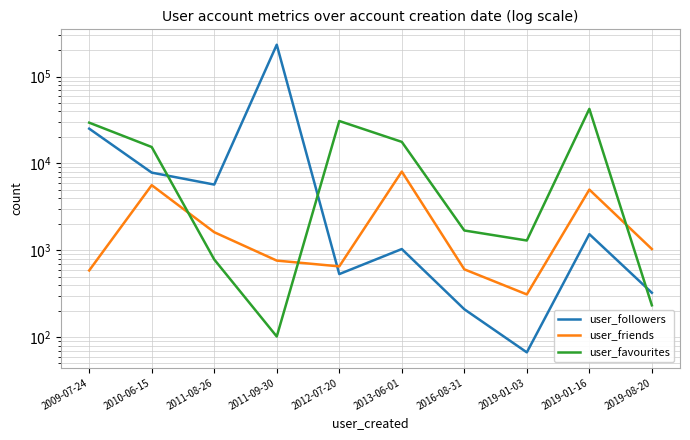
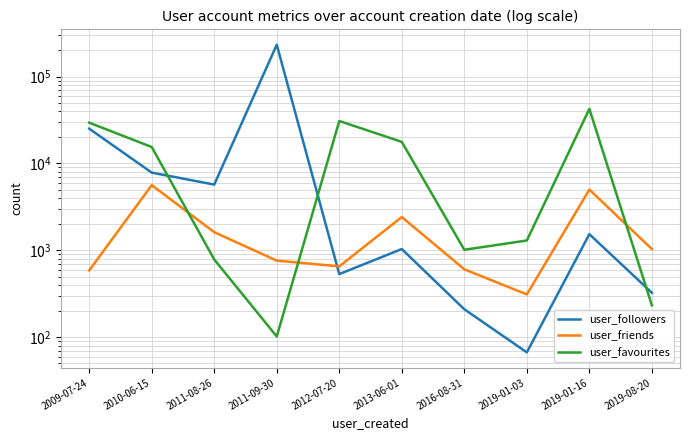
  {
    "user_followers": {
      "2009-07-24": 25000,
      "2010-06-15": 8000,
      "2011-08-26": 6000,
      "2011-09-30": 230000,
      "2012-07-20": 500,
      "2013-06-01": 1000,
      "2016-08-31": 210,
      "2019-01-03": 70,
      "2019-01-16": 1500,
      "2019-08-20": 330
    },
    "user_friends": {
      "2009-07-24": 600,
      "2010-06-15": 6000,
      "2011-08-26": 1600,
      "2011-09-30": 800,
      "2012-07-20": 700,
-     "2013-06-01": 8000,
+     "2013-06-01": 2400,
      "2016-08-31": 600,
      "2019-01-03": 310,
      "2019-01-16": 5000,
      "2019-08-20": 1000
    },
    "user_favourites": {
      "2009-07-24": 29000,
      "2010-06-15": 15000,
      "2011-08-26": 800,
      "2011-09-30": 100,
      "2012-07-20": 31000,
      "2013-06-01": 18000,
-     "2016-08-31": 1700,
+     "2016-08-31": 1000,
      "2019-01-03": 1300,
      "2019-01-16": 40000,
      "2019-08-20": 230
    }
  }
